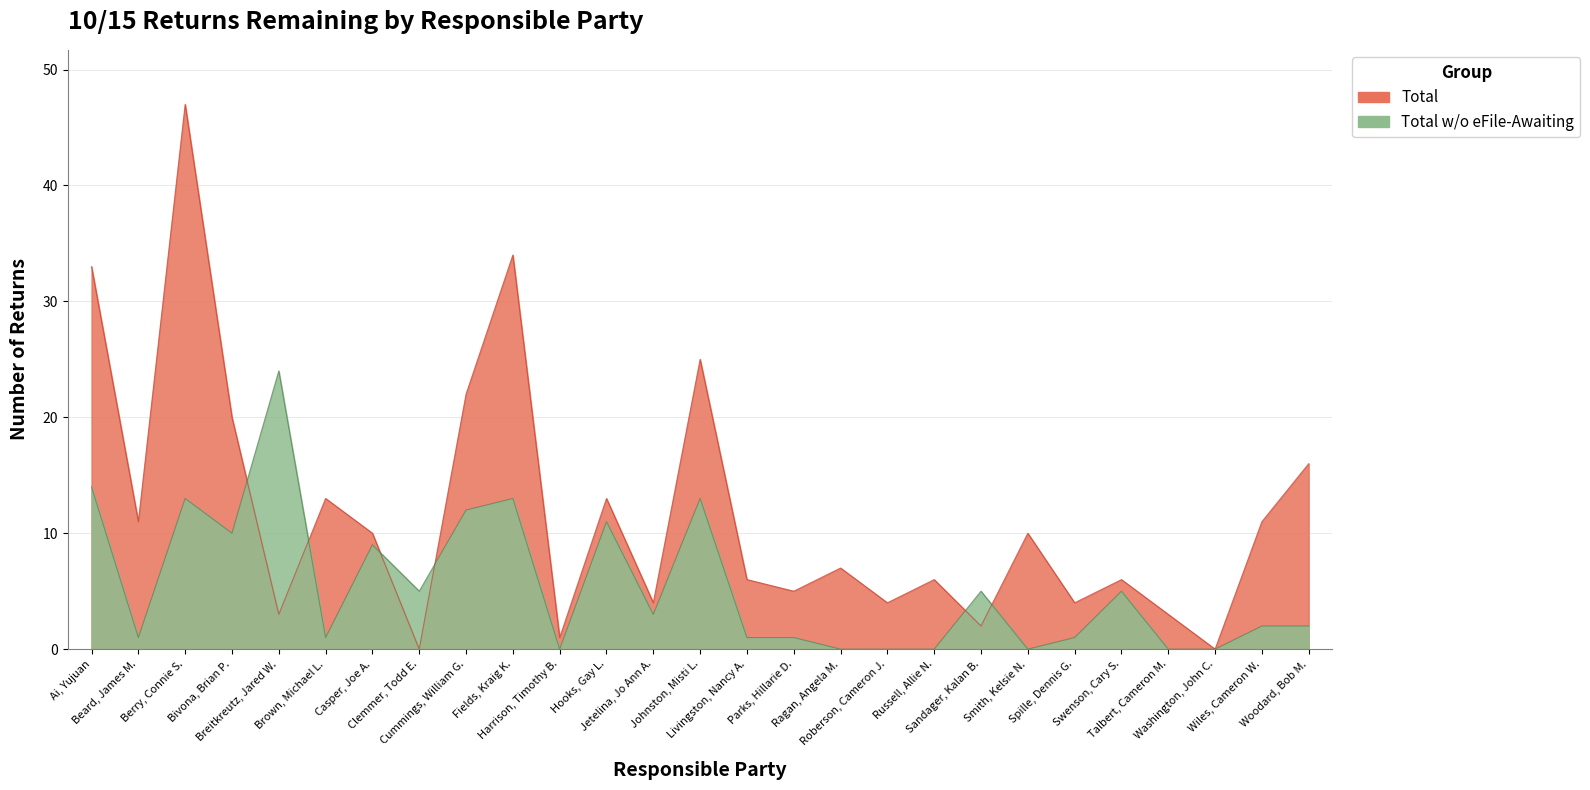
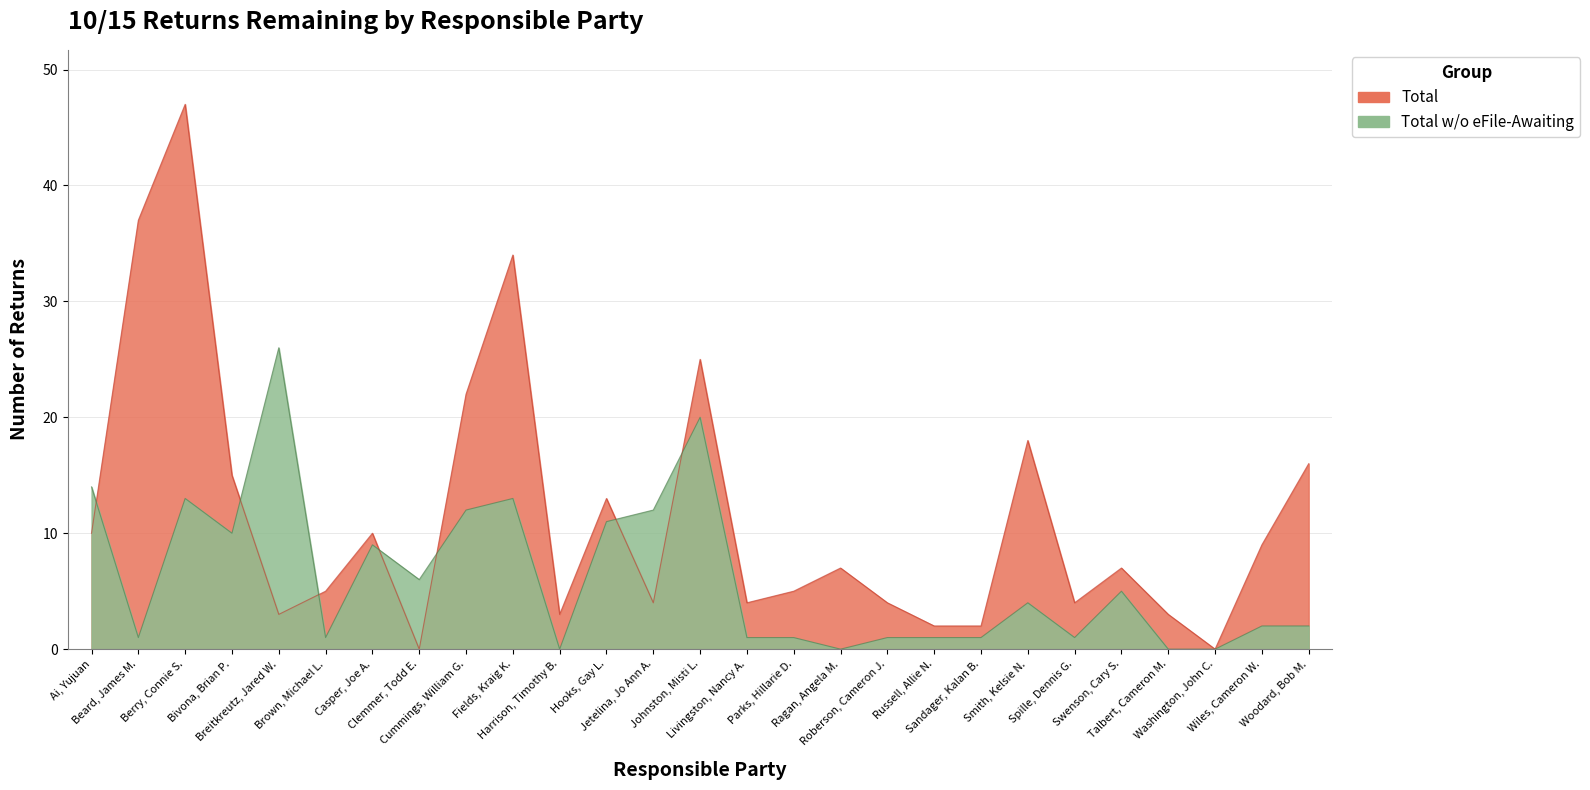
  {
    "Total": {
-     "Ai, Yujuan": 33,
-     "Beard, James M.": 11,
+     "Ai, Yujuan": 10,
+     "Beard, James M.": 37,
      "Berry, Connie S.": 47,
-     "Bivona, Brian P.": 20,
+     "Bivona, Brian P.": 15,
      "Breitkreutz, Jared W.": 3,
-     "Brown, Michael L.": 13,
+     "Brown, Michael L.": 5,
      "Casper, Joe A.": 10,
      "Clemmer, Todd E.": 0,
      "Cummings, William G.": 22,
      "Fields, Kraig K.": 34,
-     "Harrison, Timothy B.": 1,
+     "Harrison, Timothy B.": 3,
      "Hooks, Gay L.": 13,
      "Jetelina, Jo Ann A.": 4,
      "Johnston, Misti L.": 25,
-     "Livingston, Nancy A.": 6,
+     "Livingston, Nancy A.": 4,
      "Parks, Hillarie D.": 5,
      "Ragan, Angela M.": 7,
      "Roberson, Cameron J.": 4,
-     "Russell, Allie N.": 6,
+     "Russell, Allie N.": 2,
      "Sandager, Kalan B.": 2,
-     "Smith, Kelsie N.": 10,
+     "Smith, Kelsie N.": 18,
      "Spille, Dennis G.": 4,
-     "Swenson, Cary S.": 6,
+     "Swenson, Cary S.": 7,
      "Talbert, Cameron M.": 3,
-     "Wiles, Cameron W.": 11,
+     "Wiles, Cameron W.": 9,
      "Woodard, Bob M.": 16
    },
    "Total w/o eFile-Awaiting": {
      "Ai, Yujuan": 14,
      "Beard, James M.": 1,
      "Berry, Connie S.": 13,
      "Bivona, Brian P.": 10,
-     "Breitkreutz, Jared W.": 24,
+     "Breitkreutz, Jared W.": 26,
      "Brown, Michael L.": 1,
      "Casper, Joe A.": 9,
-     "Clemmer, Todd E.": 5,
+     "Clemmer, Todd E.": 6,
      "Cummings, William G.": 12,
      "Fields, Kraig K.": 13,
      "Harrison, Timothy B.": 0,
      "Hooks, Gay L.": 11,
-     "Jetelina, Jo Ann A.": 3,
-     "Johnston, Misti L.": 13,
+     "Jetelina, Jo Ann A.": 12,
+     "Johnston, Misti L.": 20,
      "Livingston, Nancy A.": 1,
      "Parks, Hillarie D.": 1,
      "Ragan, Angela M.": 0,
-     "Roberson, Cameron J.": 0,
-     "Russell, Allie N.": 0,
-     "Sandager, Kalan B.": 5,
-     "Smith, Kelsie N.": 0,
+     "Roberson, Cameron J.": 1,
+     "Russell, Allie N.": 1,
+     "Sandager, Kalan B.": 1,
+     "Smith, Kelsie N.": 4,
      "Spille, Dennis G.": 1,
      "Swenson, Cary S.": 5,
      "Talbert, Cameron M.": 0,
      "Wiles, Cameron W.": 2,
      "Woodard, Bob M.": 2
    }
  }
